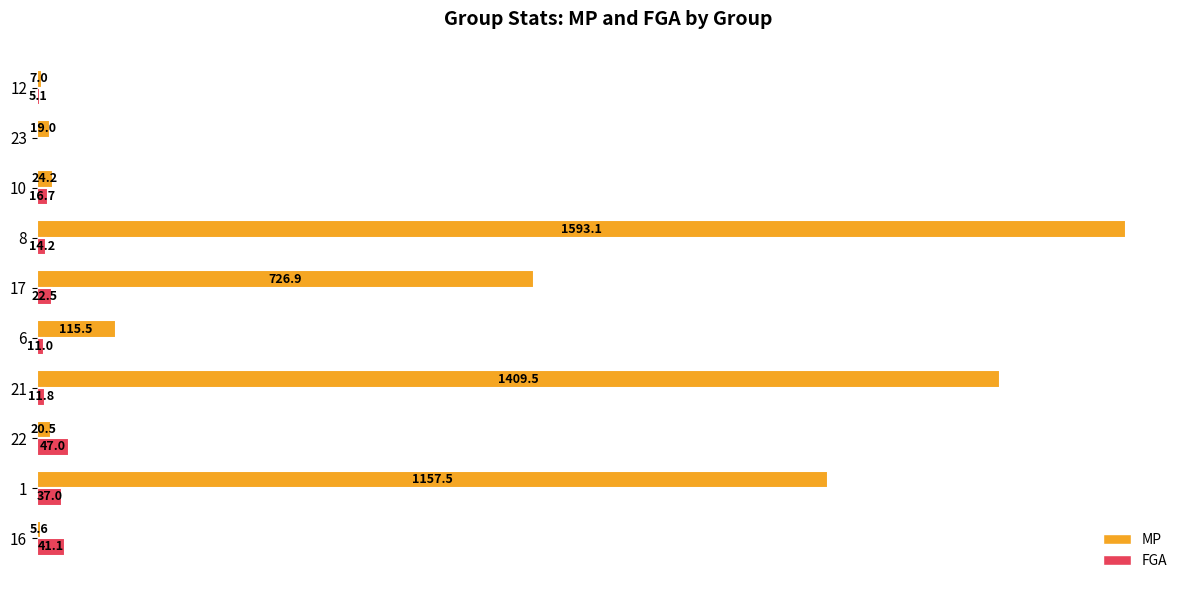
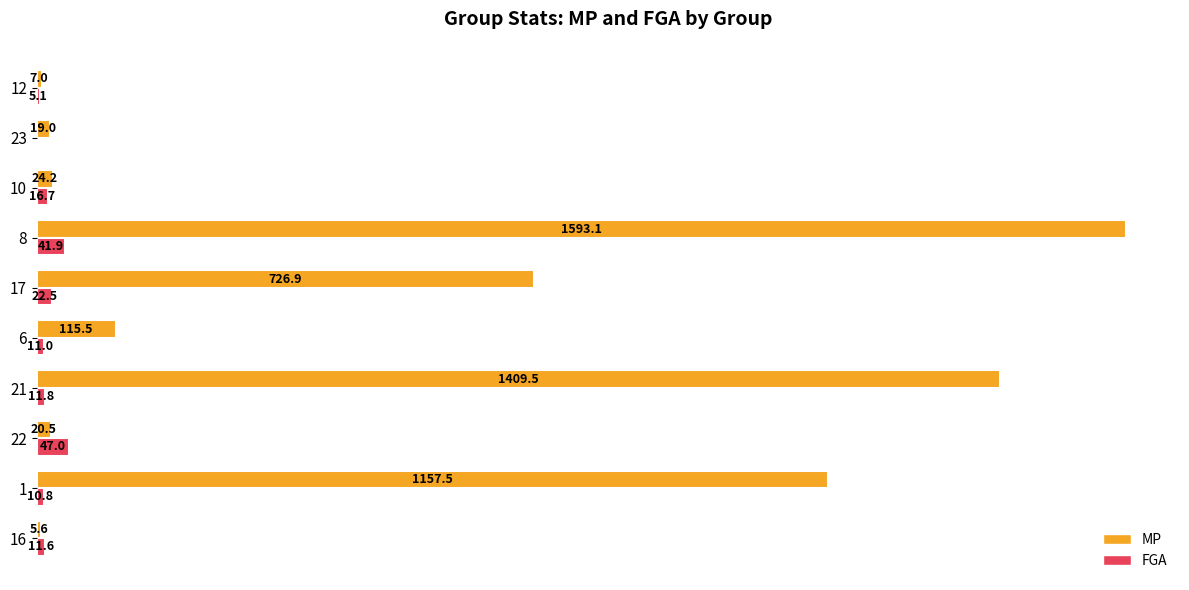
  {
    "MP": {
      "12": 7.0,
      "23": 19.0,
      "10": 24.2,
      "8": 1593.1,
      "17": 726.9,
      "6": 115.5,
      "21": 1409.5,
      "22": 20.5,
      "1": 1157.5,
      "16": 5.6
    },
    "FGA": {
      "12": 5.1,
      "10": 16.7,
-     "8": 14.2,
+     "8": 41.9,
      "17": 22.5,
      "6": 11.0,
      "21": 11.8,
      "22": 47.0,
-     "1": 37.0,
-     "16": 41.1
+     "1": 10.8,
+     "16": 11.6
    }
  }
